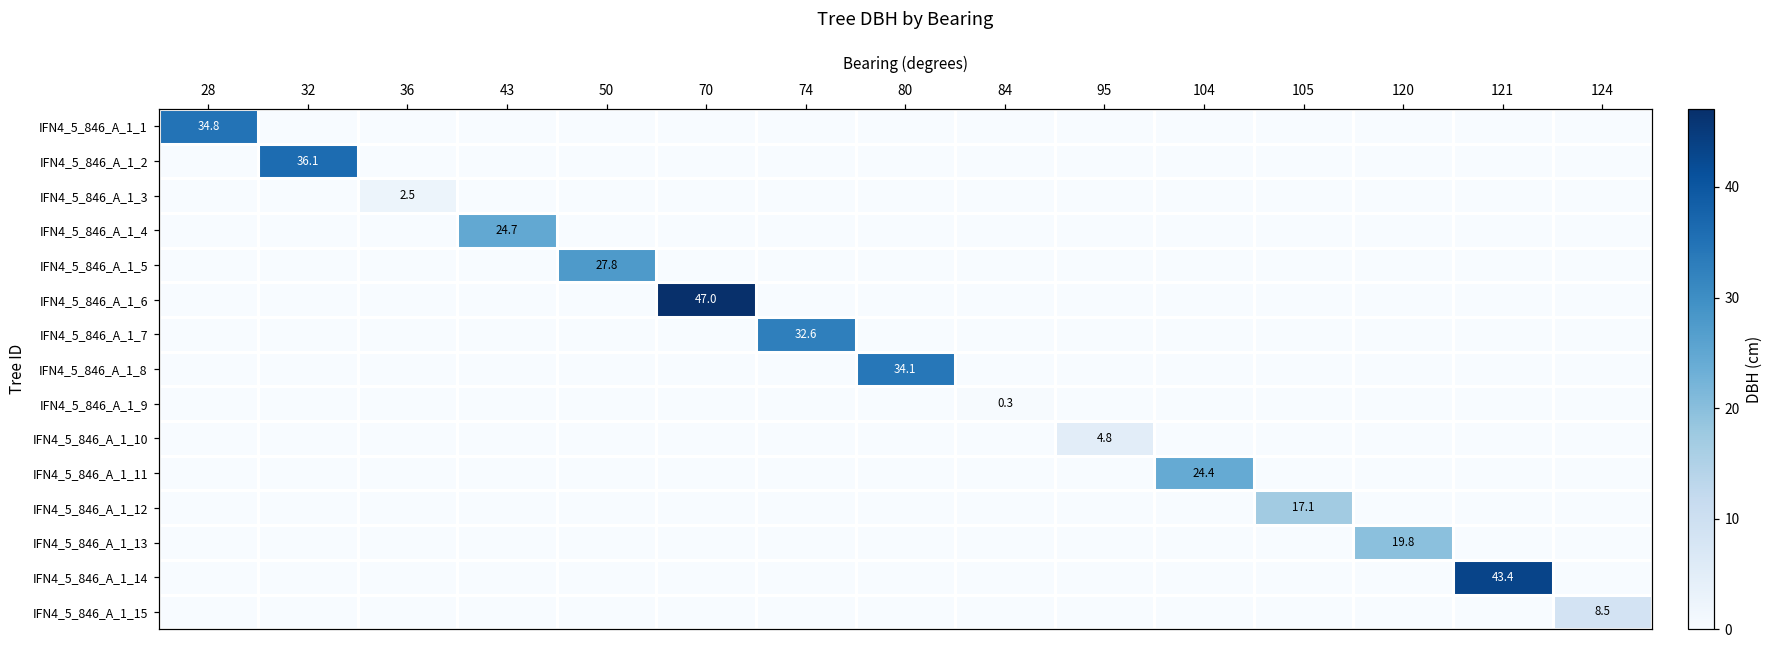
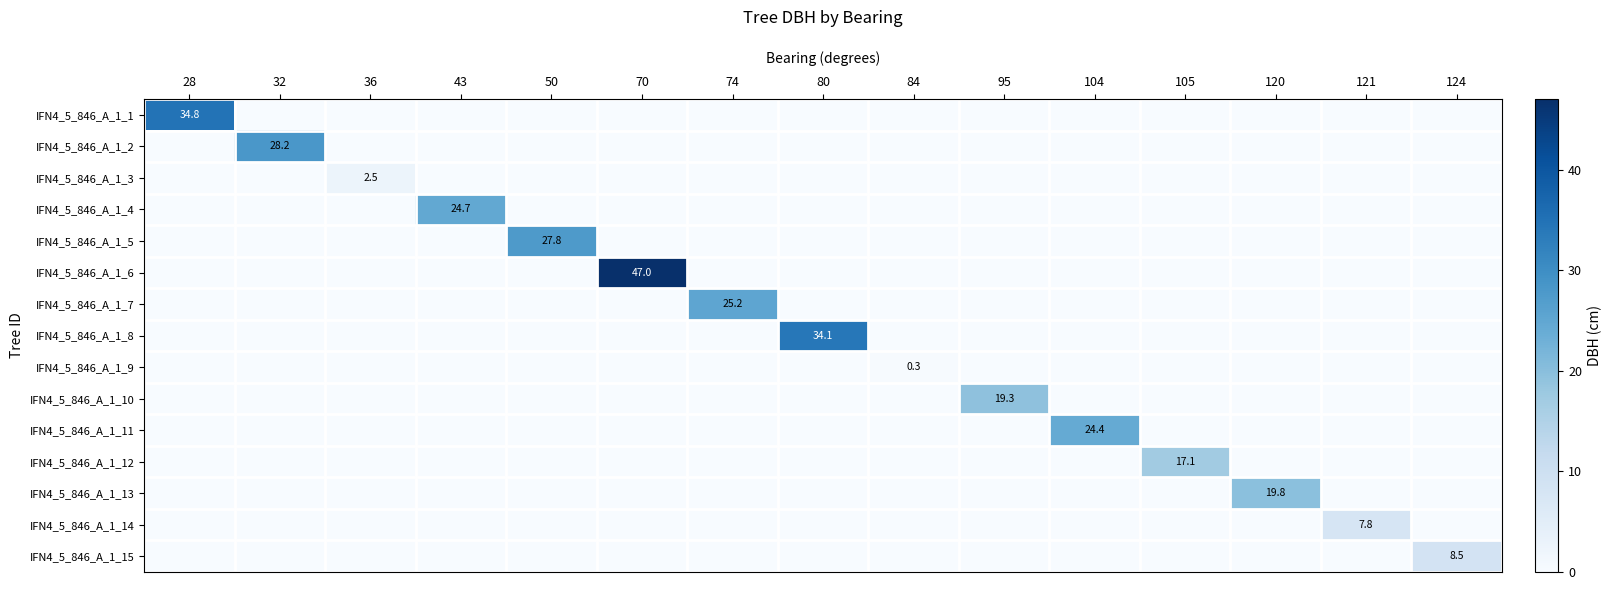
  {
    "IFN4_5_846_A_1_1": {
      "28": 34.8
    },
    "IFN4_5_846_A_1_2": {
-     "32": 36.1
+     "32": 28.2
    },
    "IFN4_5_846_A_1_3": {
      "36": 2.5
    },
    "IFN4_5_846_A_1_4": {
      "43": 24.7
    },
    "IFN4_5_846_A_1_5": {
      "50": 27.8
    },
    "IFN4_5_846_A_1_6": {
      "70": 47.0
    },
    "IFN4_5_846_A_1_7": {
-     "74": 32.6
+     "74": 25.2
    },
    "IFN4_5_846_A_1_8": {
      "80": 34.1
    },
    "IFN4_5_846_A_1_9": {
      "84": 0.3
    },
    "IFN4_5_846_A_1_10": {
-     "95": 4.8
+     "95": 19.3
    },
    "IFN4_5_846_A_1_11": {
      "104": 24.4
    },
    "IFN4_5_846_A_1_12": {
      "105": 17.1
    },
    "IFN4_5_846_A_1_13": {
      "120": 19.8
    },
    "IFN4_5_846_A_1_14": {
-     "121": 43.4
+     "121": 7.8
    },
    "IFN4_5_846_A_1_15": {
      "124": 8.5
    }
  }
